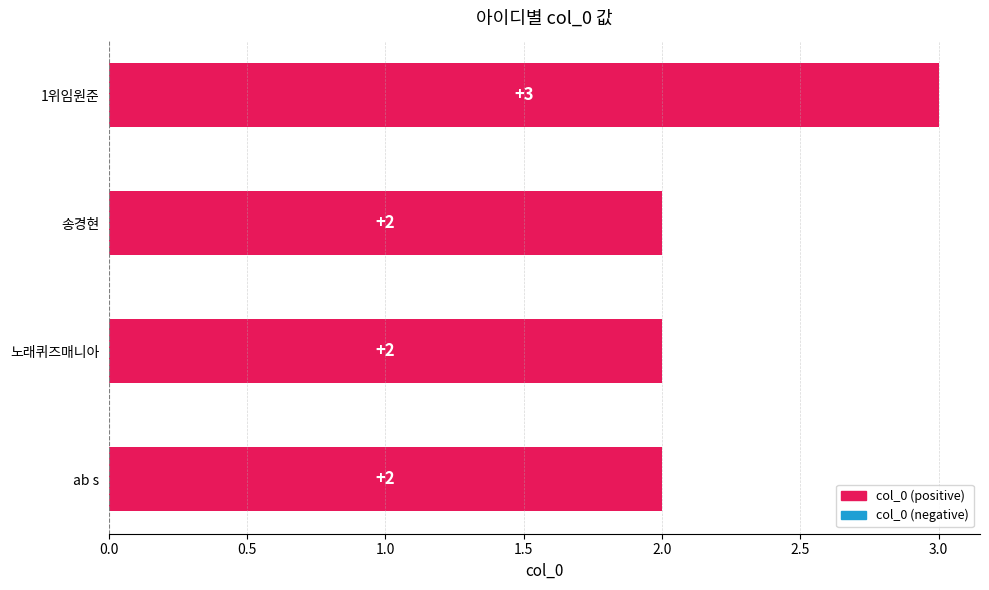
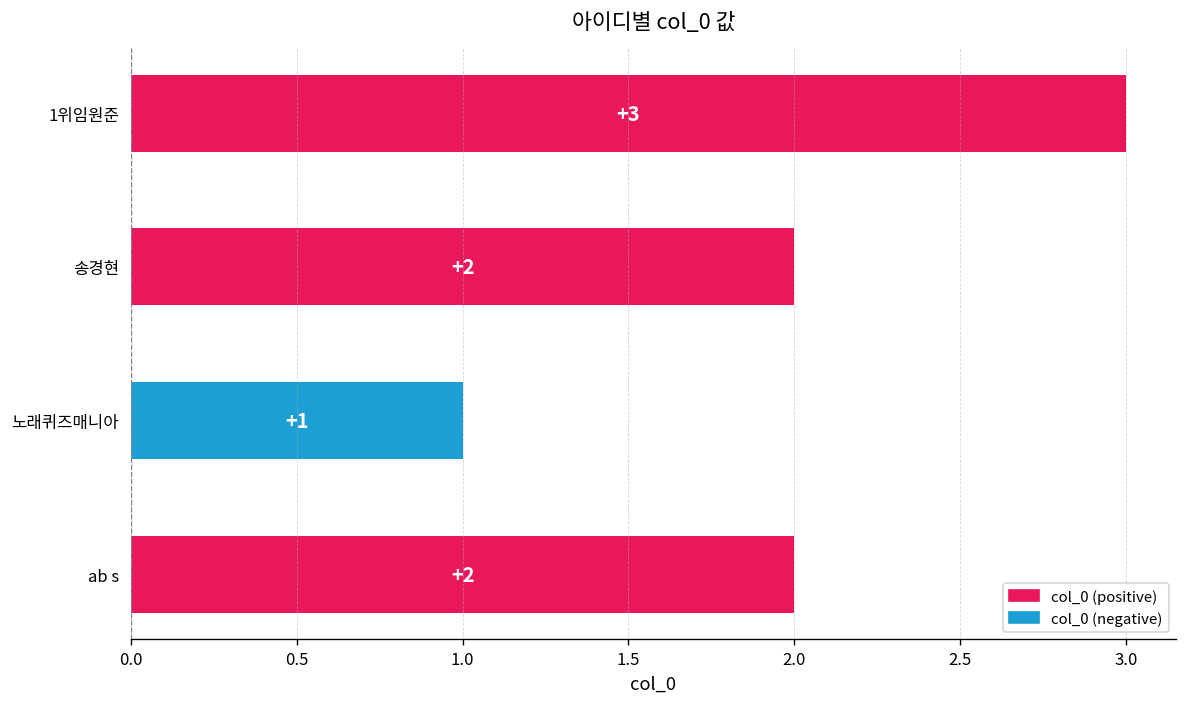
  {
    "1위임원준": "+3",
    "송경현": "+2",
-   "노래퀴즈매니아": "+2",
+   "노래퀴즈매니아": "+1",
    "ab s": "+2"
  }
